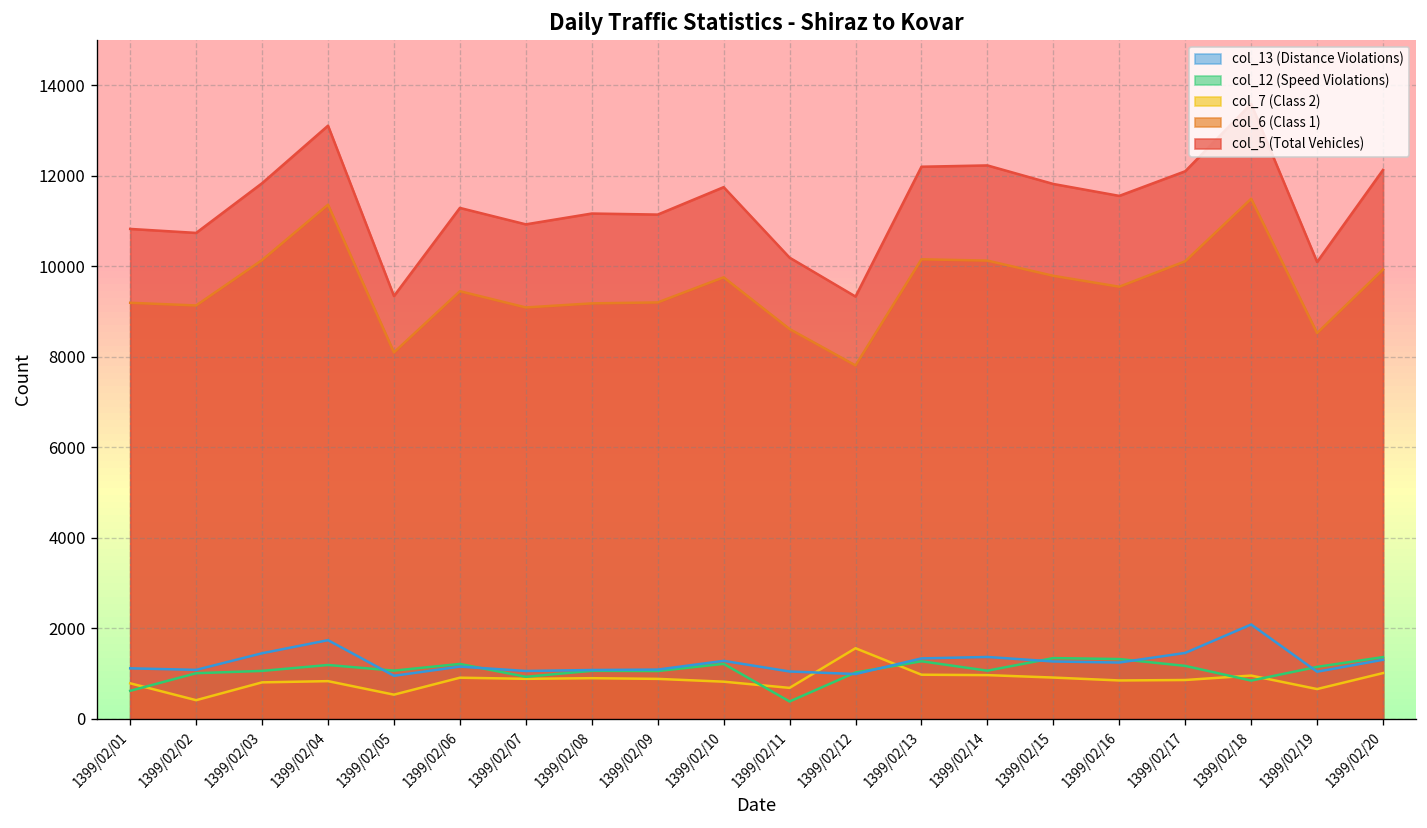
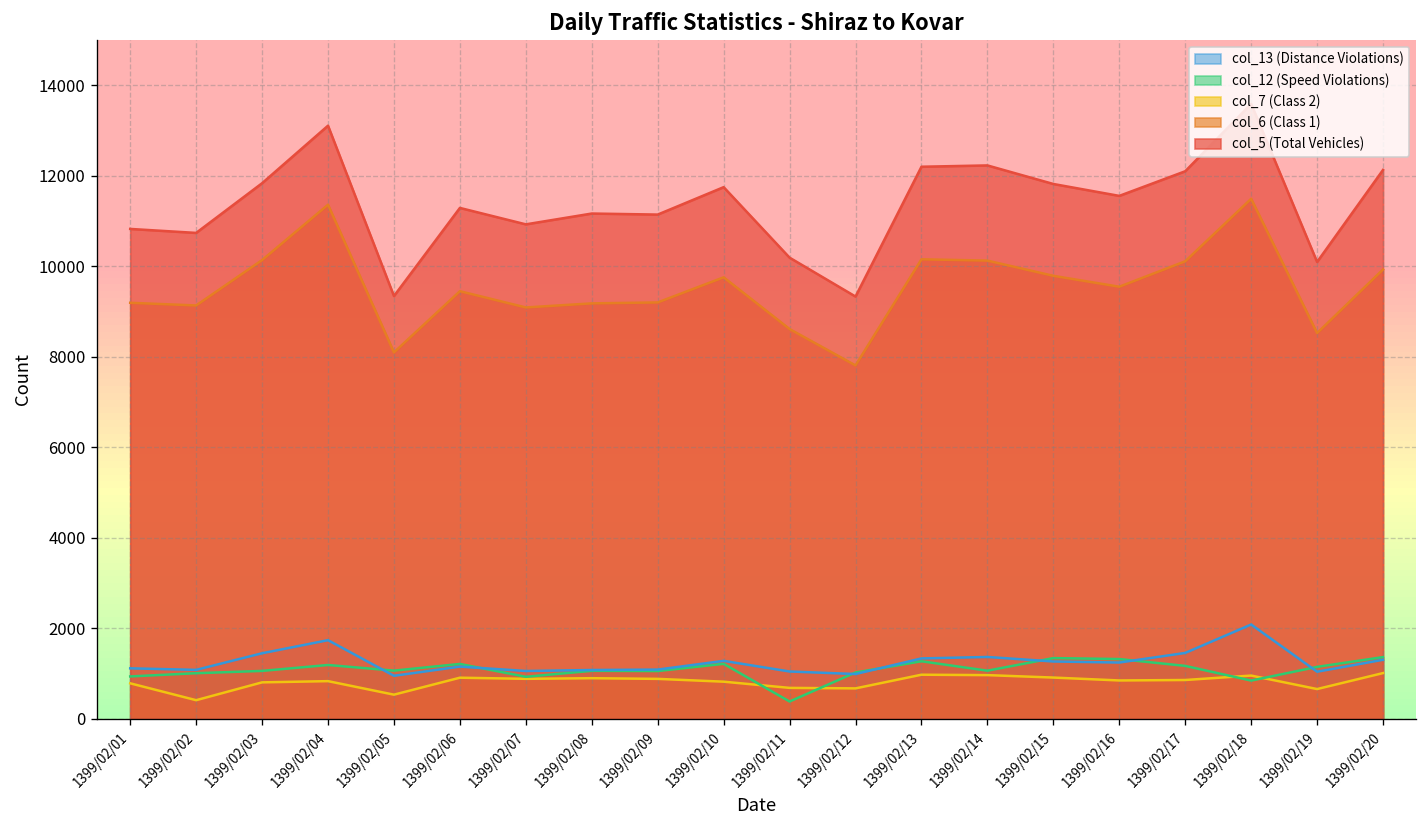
  {
    "col_13 (Distance Violations)": {
      "1399/02/01": 1100,
      "1399/02/02": 1100,
      "1399/02/03": 1500,
      "1399/02/04": 1700,
      "1399/02/05": 1000,
      "1399/02/07": 1100,
      "1399/02/11": 1000,
      "1399/02/14": 1400,
      "1399/02/15": 1300,
      "1399/02/16": 1200,
      "1399/02/17": 1500,
      "1399/02/18": 2100,
      "1399/02/19": 1000
    },
    "col_12 (Speed Violations)": {
-     "1399/02/01": 600,
+     "1399/02/01": 900,
      "1399/02/02": 1000,
      "1399/02/03": 1100,
      "1399/02/04": 1200,
      "1399/02/05": 1100,
      "1399/02/11": 400,
      "1399/02/14": 1100,
      "1399/02/15": 1300,
      "1399/02/16": 1300,
      "1399/02/17": 1200,
      "1399/02/18": 800,
      "1399/02/19": 1200
    },
    "col_7 (Class 2)": {
      "1399/02/01": 800,
      "1399/02/02": 400,
      "1399/02/03": 800,
      "1399/02/04": 800,
      "1399/02/05": 500,
      "1399/02/06": 900,
      "1399/02/08": 900,
      "1399/02/09": 900,
      "1399/02/10": 800,
      "1399/02/11": 700,
-     "1399/02/12": 1600,
+     "1399/02/12": 700,
      "1399/02/13": 1000,
      "1399/02/14": 1000,
      "1399/02/15": 900,
      "1399/02/16": 900,
      "1399/02/17": 900,
      "1399/02/18": 1000,
      "1399/02/19": 700,
      "1399/02/20": 1000
    }
  }
